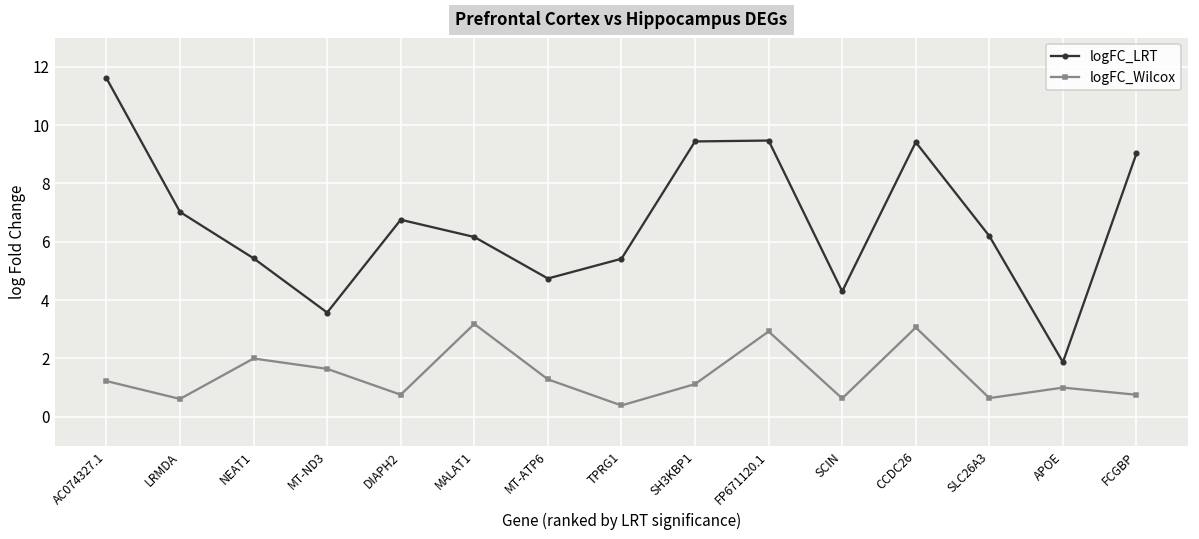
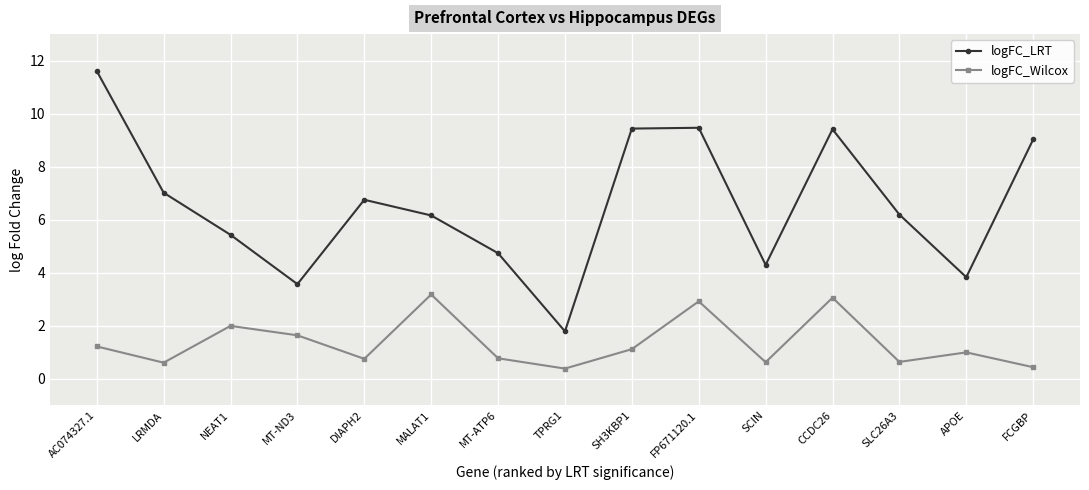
  {
    "logFC_LRT": {
      "AC074327.1": 11.6,
      "LRMDA": 7.0,
      "NEAT1": 5.4,
      "MT-ND3": 3.6,
      "DIAPH2": 6.8,
      "MALAT1": 6.2,
      "MT-ATP6": 4.7,
-     "TPRG1": 5.4,
+     "TPRG1": 1.8,
      "SH3KBP1": 9.4,
      "FP671120.1": 9.5,
      "SCIN": 4.3,
      "CCDC26": 9.4,
      "SLC26A3": 6.2,
-     "APOE": 1.9,
+     "APOE": 3.8,
      "FCGBP": 9.0
    },
    "logFC_Wilcox": {
      "AC074327.1": 1.2,
      "LRMDA": 0.6,
      "NEAT1": 2.0,
      "MT-ND3": 1.6,
      "DIAPH2": 0.8,
      "MALAT1": 3.2,
-     "MT-ATP6": 1.3,
+     "MT-ATP6": 0.8,
      "TPRG1": 0.4,
      "SH3KBP1": 1.1,
      "FP671120.1": 2.9,
      "SCIN": 0.6,
      "CCDC26": 3.1,
      "SLC26A3": 0.6,
      "APOE": 1.0,
-     "FCGBP": 0.8
+     "FCGBP": 0.4
    }
  }
